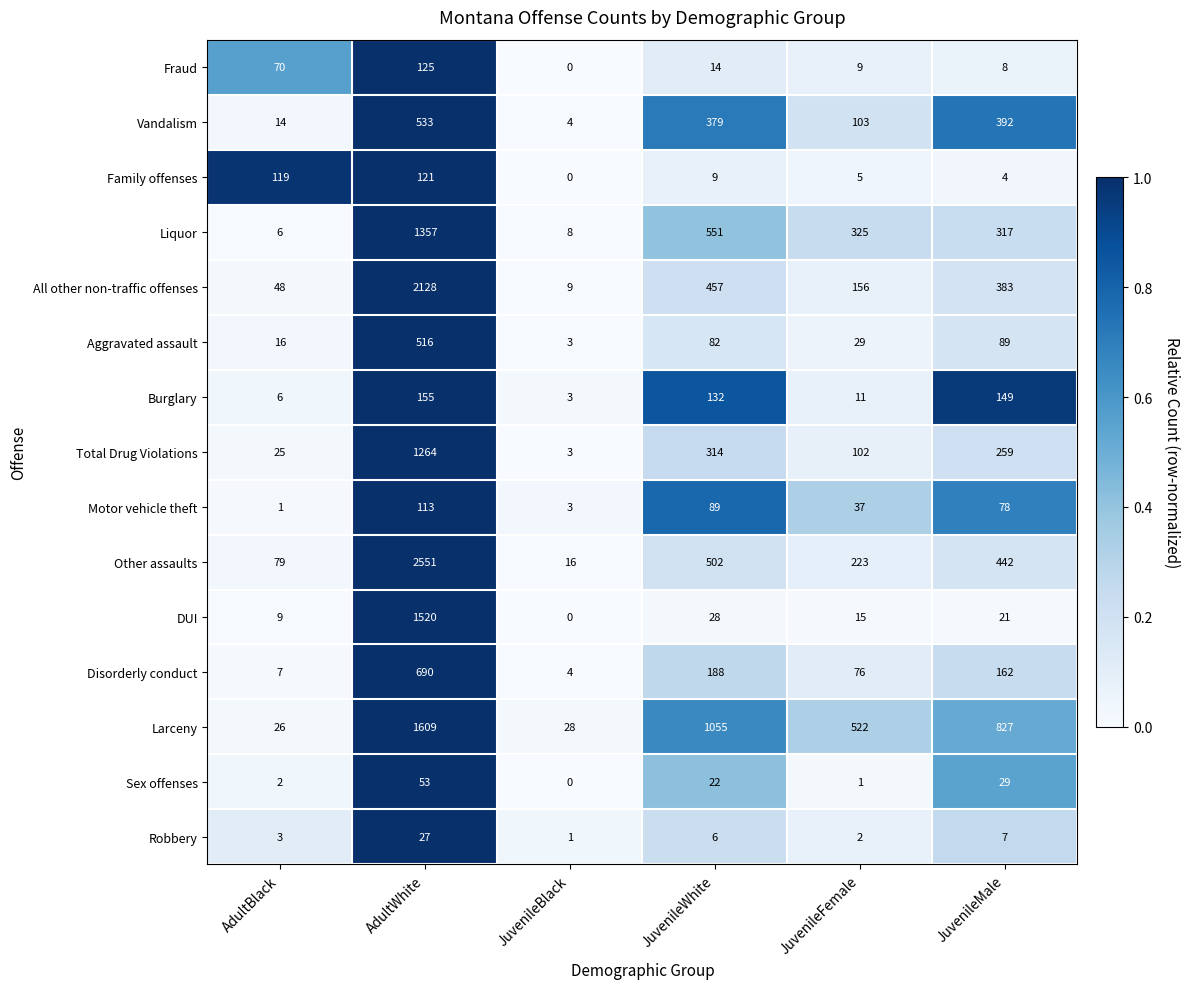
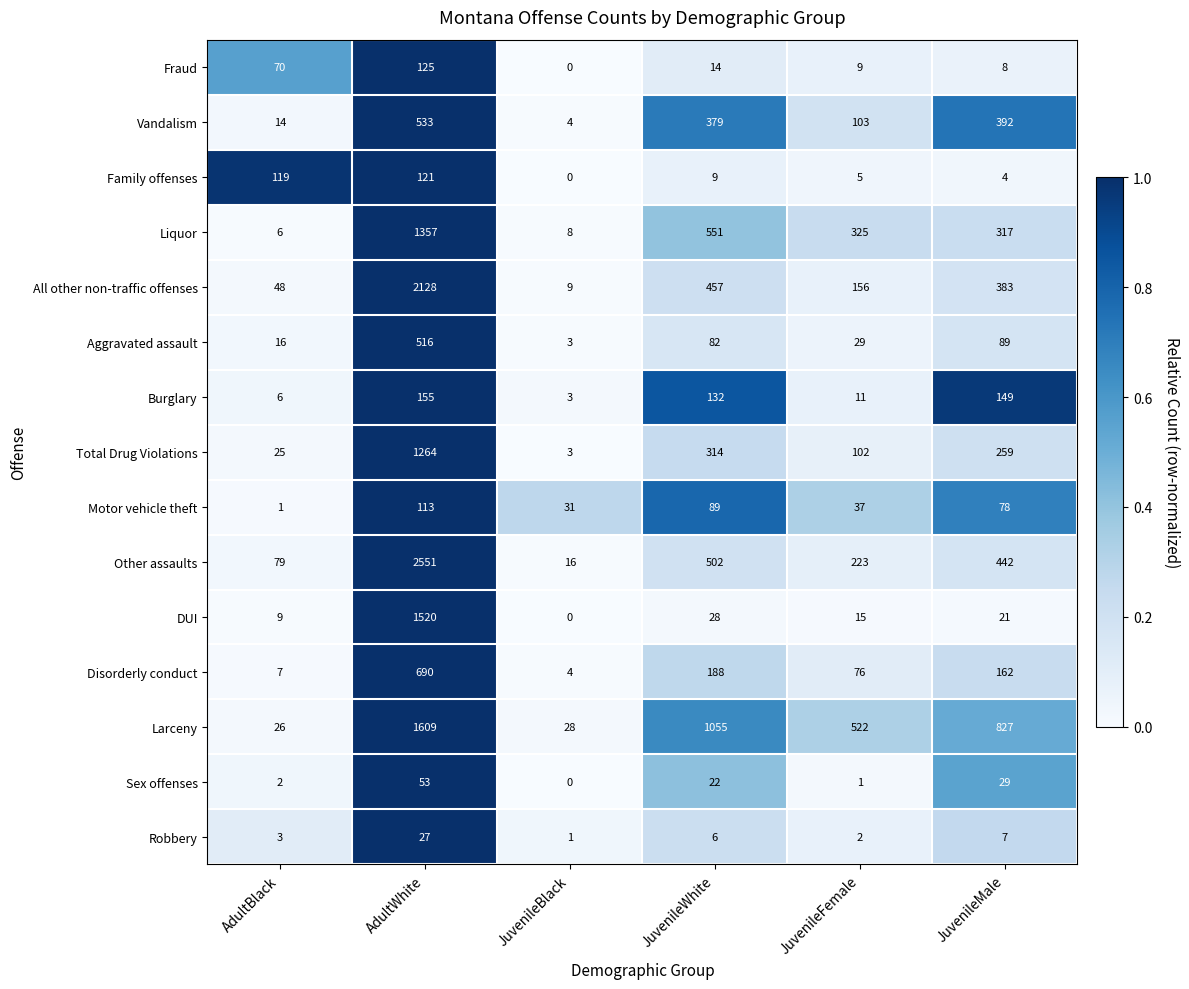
  {
    "Fraud": {
      "AdultBlack": 70,
      "AdultWhite": 125,
      "JuvenileBlack": 0,
      "JuvenileWhite": 14,
      "JuvenileFemale": 9,
      "JuvenileMale": 8
    },
    "Vandalism": {
      "AdultBlack": 14,
      "AdultWhite": 533,
      "JuvenileBlack": 4,
      "JuvenileWhite": 379,
      "JuvenileFemale": 103,
      "JuvenileMale": 392
    },
    "Family offenses": {
      "AdultBlack": 119,
      "AdultWhite": 121,
      "JuvenileBlack": 0,
      "JuvenileWhite": 9,
      "JuvenileFemale": 5,
      "JuvenileMale": 4
    },
    "Liquor": {
      "AdultBlack": 6,
      "AdultWhite": 1357,
      "JuvenileBlack": 8,
      "JuvenileWhite": 551,
      "JuvenileFemale": 325,
      "JuvenileMale": 317
    },
    "All other non-traffic offenses": {
      "AdultBlack": 48,
      "AdultWhite": 2128,
      "JuvenileBlack": 9,
      "JuvenileWhite": 457,
      "JuvenileFemale": 156,
      "JuvenileMale": 383
    },
    "Aggravated assault": {
      "AdultBlack": 16,
      "AdultWhite": 516,
      "JuvenileBlack": 3,
      "JuvenileWhite": 82,
      "JuvenileFemale": 29,
      "JuvenileMale": 89
    },
    "Burglary": {
      "AdultBlack": 6,
      "AdultWhite": 155,
      "JuvenileBlack": 3,
      "JuvenileWhite": 132,
      "JuvenileFemale": 11,
      "JuvenileMale": 149
    },
    "Total Drug Violations": {
      "AdultBlack": 25,
      "AdultWhite": 1264,
      "JuvenileBlack": 3,
      "JuvenileWhite": 314,
      "JuvenileFemale": 102,
      "JuvenileMale": 259
    },
    "Motor vehicle theft": {
      "AdultBlack": 1,
      "AdultWhite": 113,
-     "JuvenileBlack": 3,
+     "JuvenileBlack": 31,
      "JuvenileWhite": 89,
      "JuvenileFemale": 37,
      "JuvenileMale": 78
    },
    "Other assaults": {
      "AdultBlack": 79,
      "AdultWhite": 2551,
      "JuvenileBlack": 16,
      "JuvenileWhite": 502,
      "JuvenileFemale": 223,
      "JuvenileMale": 442
    },
    "DUI": {
      "AdultBlack": 9,
      "AdultWhite": 1520,
      "JuvenileBlack": 0,
      "JuvenileWhite": 28,
      "JuvenileFemale": 15,
      "JuvenileMale": 21
    },
    "Disorderly conduct": {
      "AdultBlack": 7,
      "AdultWhite": 690,
      "JuvenileBlack": 4,
      "JuvenileWhite": 188,
      "JuvenileFemale": 76,
      "JuvenileMale": 162
    },
    "Larceny": {
      "AdultBlack": 26,
      "AdultWhite": 1609,
      "JuvenileBlack": 28,
      "JuvenileWhite": 1055,
      "JuvenileFemale": 522,
      "JuvenileMale": 827
    },
    "Sex offenses": {
      "AdultBlack": 2,
      "AdultWhite": 53,
      "JuvenileBlack": 0,
      "JuvenileWhite": 22,
      "JuvenileFemale": 1,
      "JuvenileMale": 29
    },
    "Robbery": {
      "AdultBlack": 3,
      "AdultWhite": 27,
      "JuvenileBlack": 1,
      "JuvenileWhite": 6,
      "JuvenileFemale": 2,
      "JuvenileMale": 7
    }
  }
